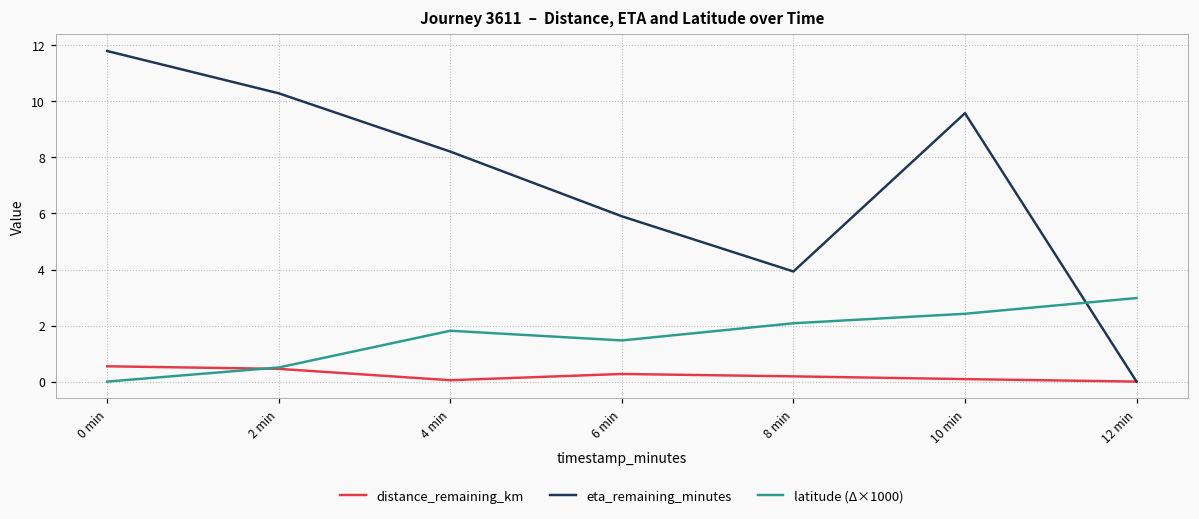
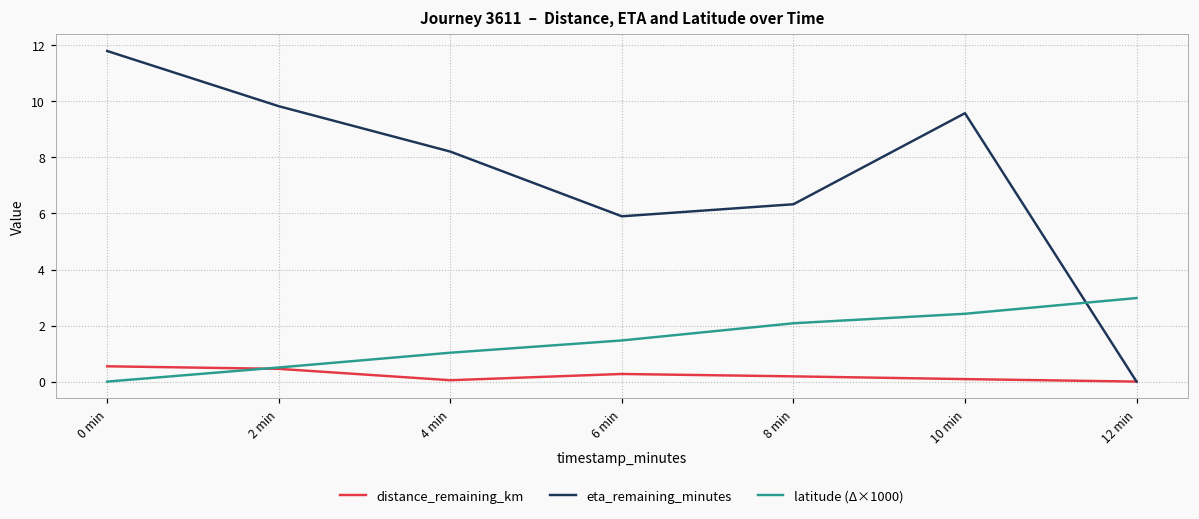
  {
    "distance_remaining_km": {
      "0 min": 0.5,
      "4 min": 0.0,
      "6 min": 0.3,
      "8 min": 0.2,
      "10 min": 0.1
    },
    "eta_remaining_minutes": {
      "0 min": 11.8,
-     "2 min": 10.3,
+     "2 min": 9.8,
      "4 min": 8.2,
      "6 min": 5.9,
-     "8 min": 3.9,
+     "8 min": 6.3,
      "10 min": 9.6
    },
    "latitude (Δ×1000)": {
      "0 min": 0.0,
-     "4 min": 1.8,
+     "4 min": 1.0,
      "6 min": 1.5,
      "8 min": 2.1,
      "10 min": 2.4,
      "12 min": 3.0
    }
  }
